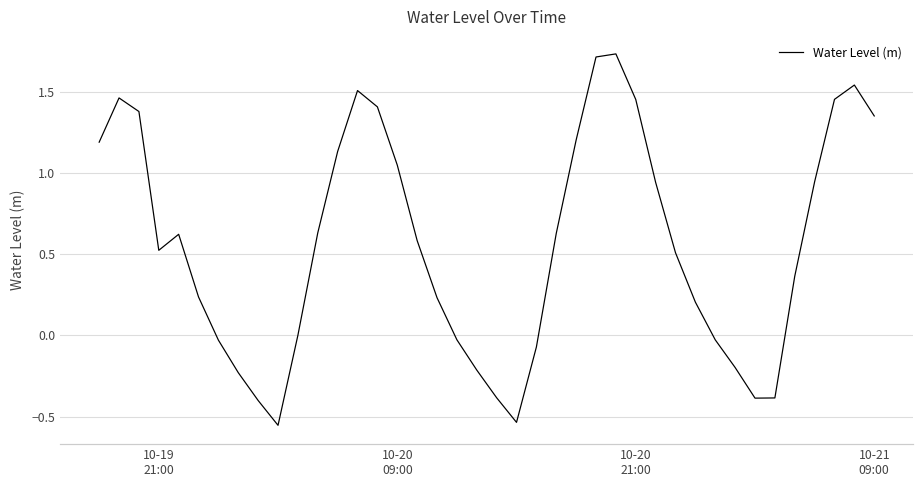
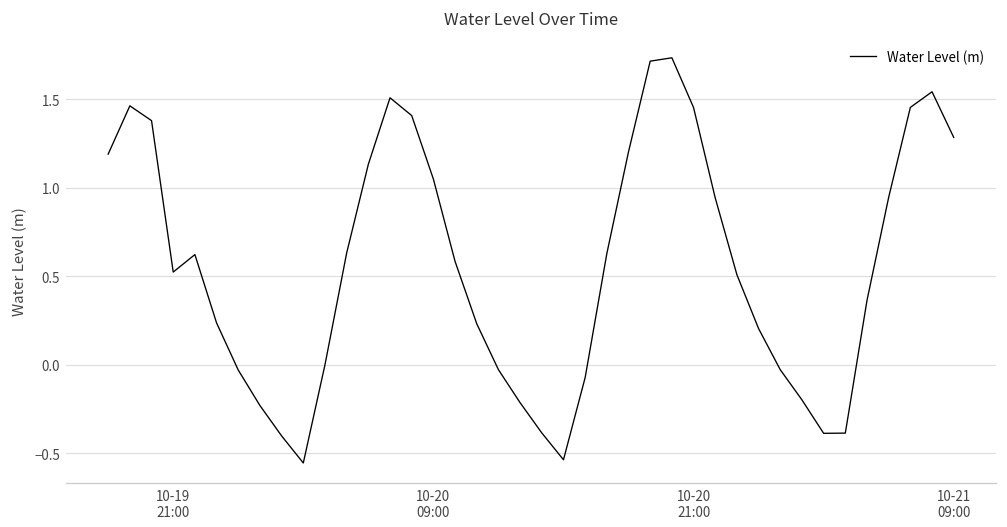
  {
    "10-19 21:00": 0.52,
    "10-20 09:00": 1.05,
    "10-20 21:00": 1.45,
-   "10-21 09:00": 1.35
+   "10-21 09:00": 1.28
  }
